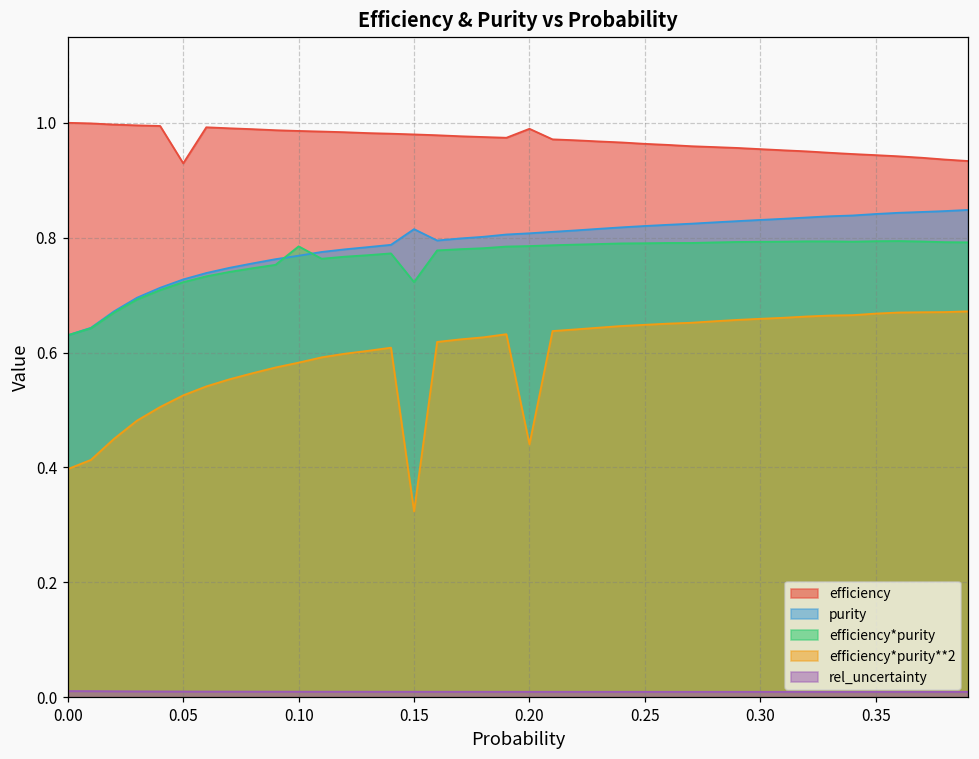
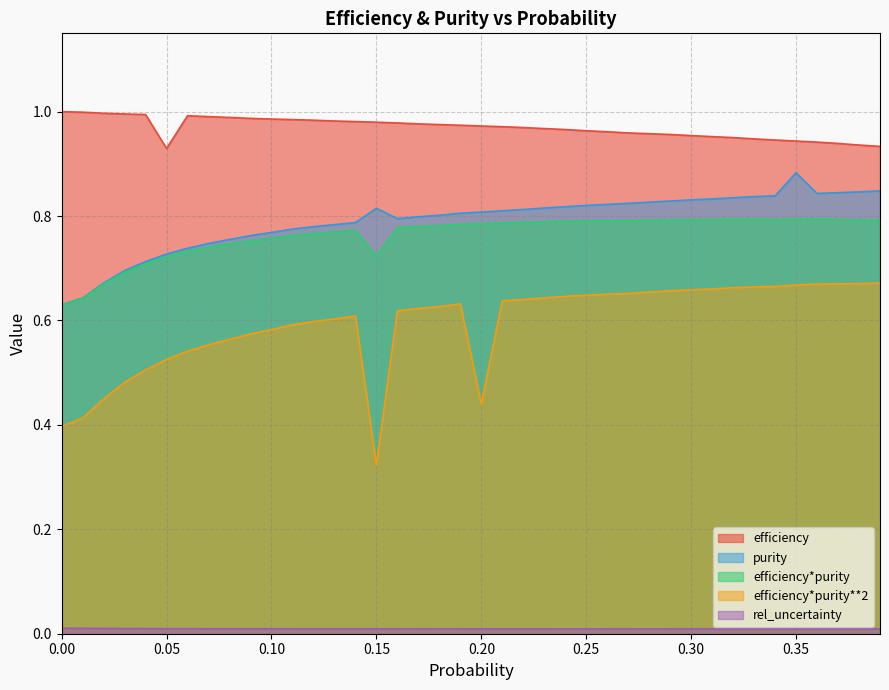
  {
    "efficiency": {
      "0.00": 1.00,
      "0.05": 0.93,
      "0.10": 0.99,
      "0.15": 0.98,
-     "0.20": 0.99,
+     "0.20": 0.97,
      "0.25": 0.96,
      "0.30": 0.95,
      "0.35": 0.94
    },
    "purity": {
      "0.10": 0.77,
      "0.15": 0.81,
      "0.20": 0.81,
      "0.25": 0.82,
      "0.30": 0.83,
-     "0.35": 0.84
+     "0.35": 0.88
    },
    "efficiency*purity": {
-     "0.10": 0.78,
+     "0.10": 0.76,
      "0.15": 0.72,
      "0.20": 0.79,
      "0.25": 0.79,
      "0.30": 0.79,
      "0.35": 0.79
    },
    "efficiency*purity**2": {
      "0.00": 0.40,
      "0.05": 0.53,
      "0.10": 0.58,
      "0.15": 0.32,
      "0.20": 0.44,
      "0.25": 0.65,
      "0.30": 0.66,
      "0.35": 0.67
    },
    "rel_uncertainty": {
      "0.00": 0.01,
      "0.05": 0.01,
      "0.10": 0.01,
      "0.15": 0.01,
      "0.20": 0.01,
      "0.25": 0.01,
      "0.30": 0.01,
      "0.35": 0.01
    }
  }
